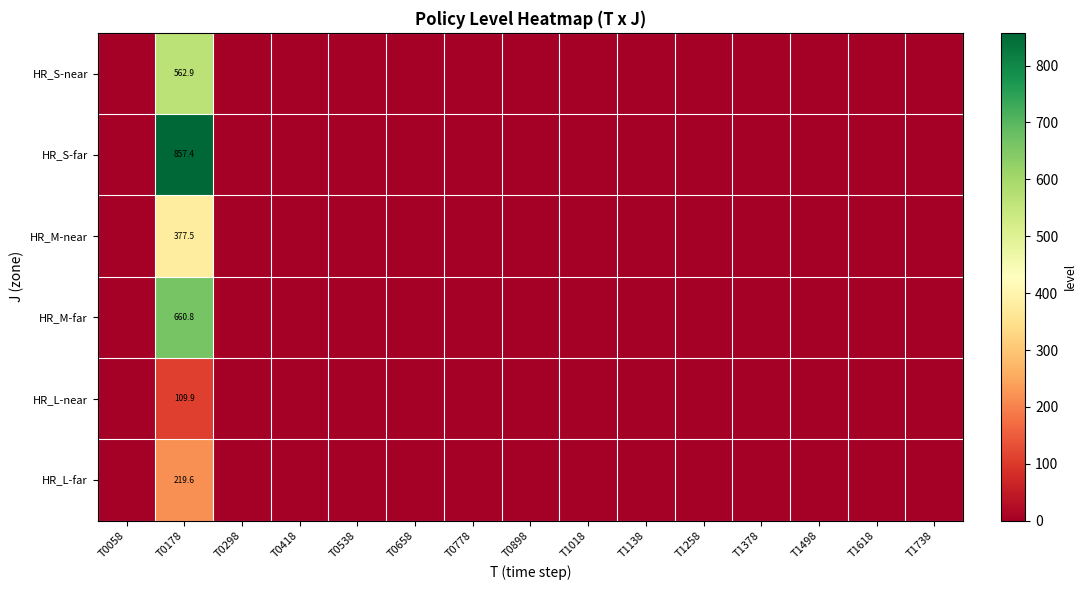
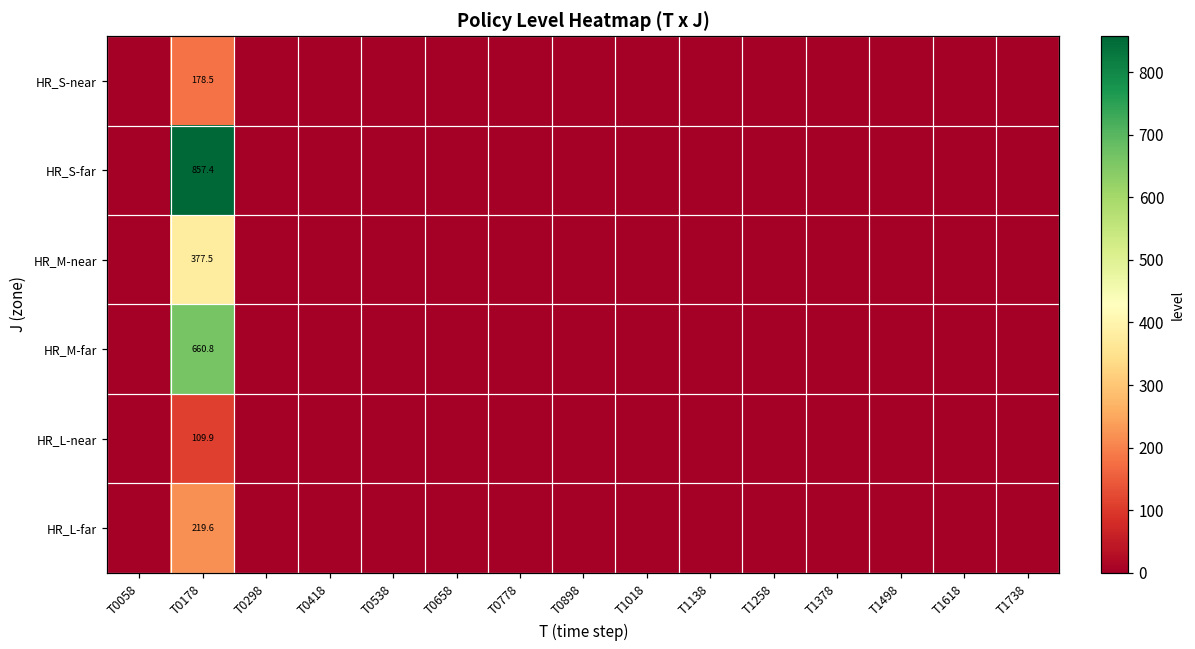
  {
    "HR_S-near": {
-     "T0178": 562.9
+     "T0178": 178.5
    },
    "HR_S-far": {
      "T0178": 857.4
    },
    "HR_M-near": {
      "T0178": 377.5
    },
    "HR_M-far": {
      "T0178": 660.8
    },
    "HR_L-near": {
      "T0178": 109.9
    },
    "HR_L-far": {
      "T0178": 219.6
    }
  }
